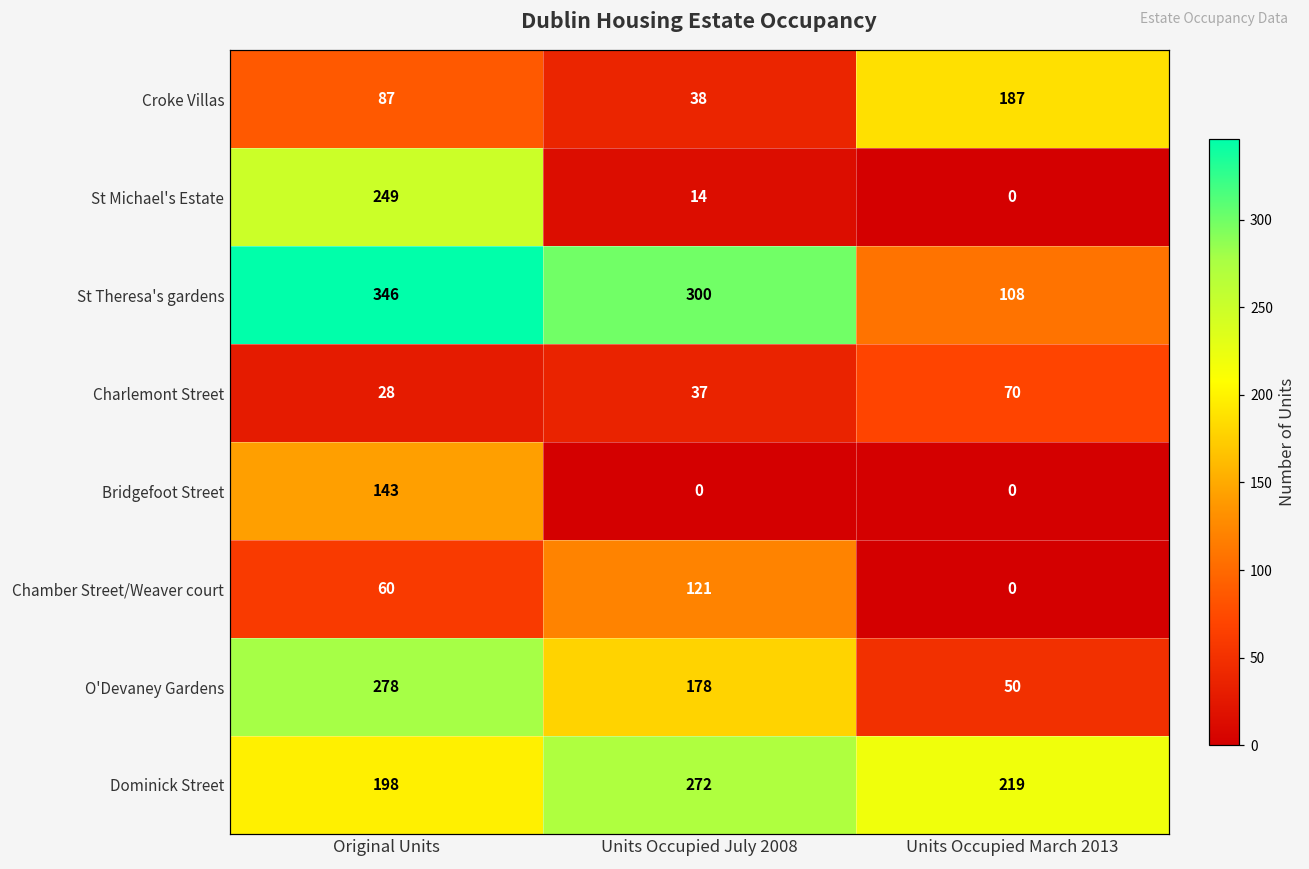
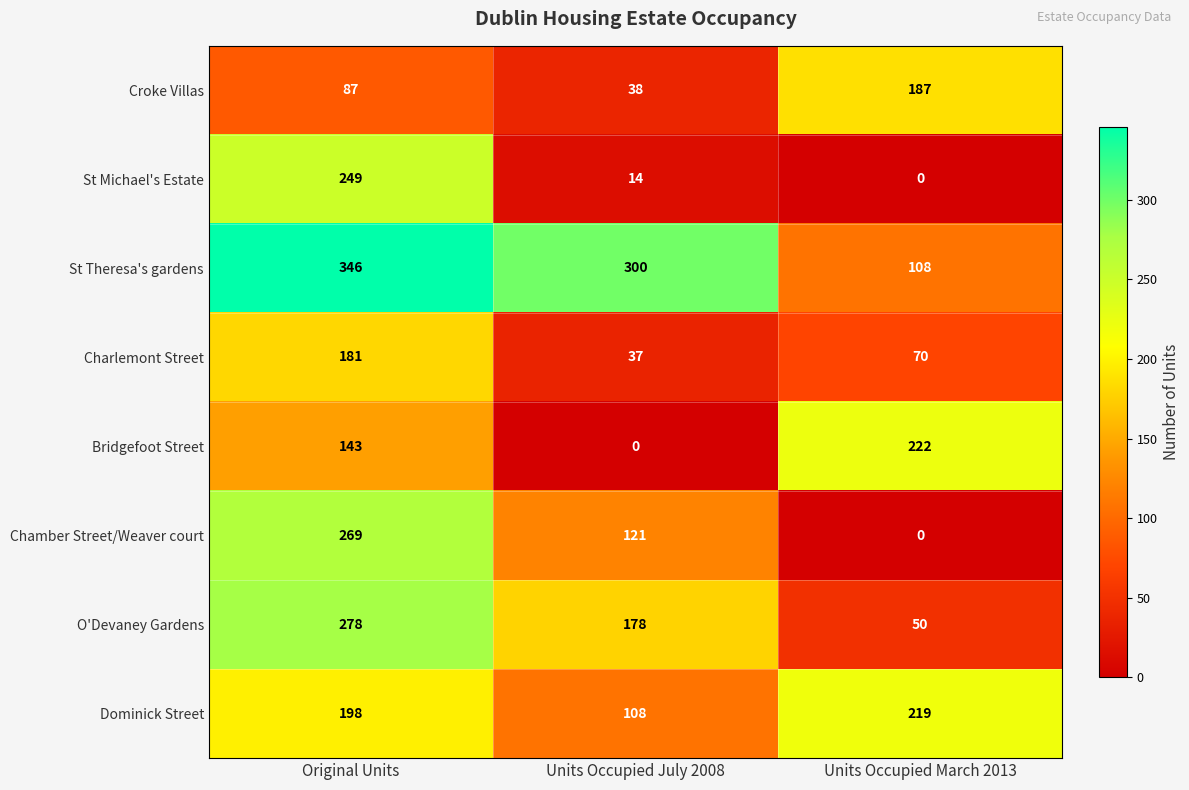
  {
    "Croke Villas": {
      "Original Units": 87,
      "Units Occupied July 2008": 38,
      "Units Occupied March 2013": 187
    },
    "St Michael's Estate": {
      "Original Units": 249,
      "Units Occupied July 2008": 14,
      "Units Occupied March 2013": 0
    },
    "St Theresa's gardens": {
      "Original Units": 346,
      "Units Occupied July 2008": 300,
      "Units Occupied March 2013": 108
    },
    "Charlemont Street": {
-     "Original Units": 28,
+     "Original Units": 181,
      "Units Occupied July 2008": 37,
      "Units Occupied March 2013": 70
    },
    "Bridgefoot Street": {
      "Original Units": 143,
      "Units Occupied July 2008": 0,
-     "Units Occupied March 2013": 0
+     "Units Occupied March 2013": 222
    },
    "Chamber Street/Weaver court": {
-     "Original Units": 60,
+     "Original Units": 269,
      "Units Occupied July 2008": 121,
      "Units Occupied March 2013": 0
    },
    "O'Devaney Gardens": {
      "Original Units": 278,
      "Units Occupied July 2008": 178,
      "Units Occupied March 2013": 50
    },
    "Dominick Street": {
      "Original Units": 198,
-     "Units Occupied July 2008": 272,
+     "Units Occupied July 2008": 108,
      "Units Occupied March 2013": 219
    }
  }
